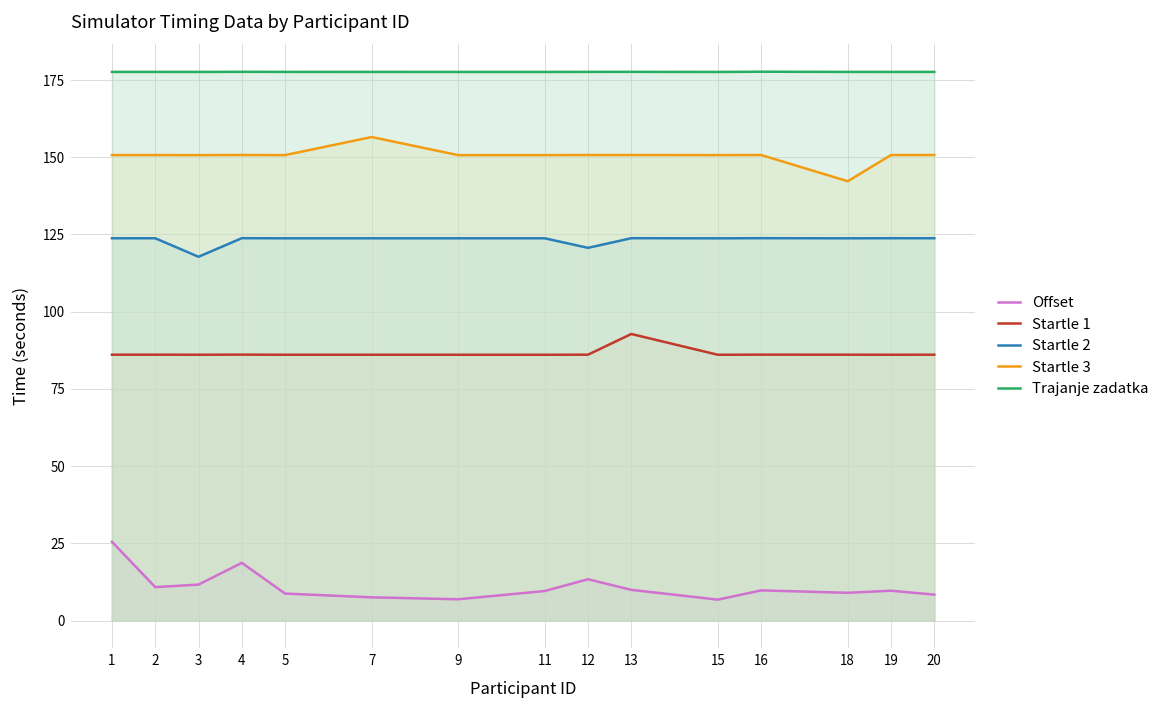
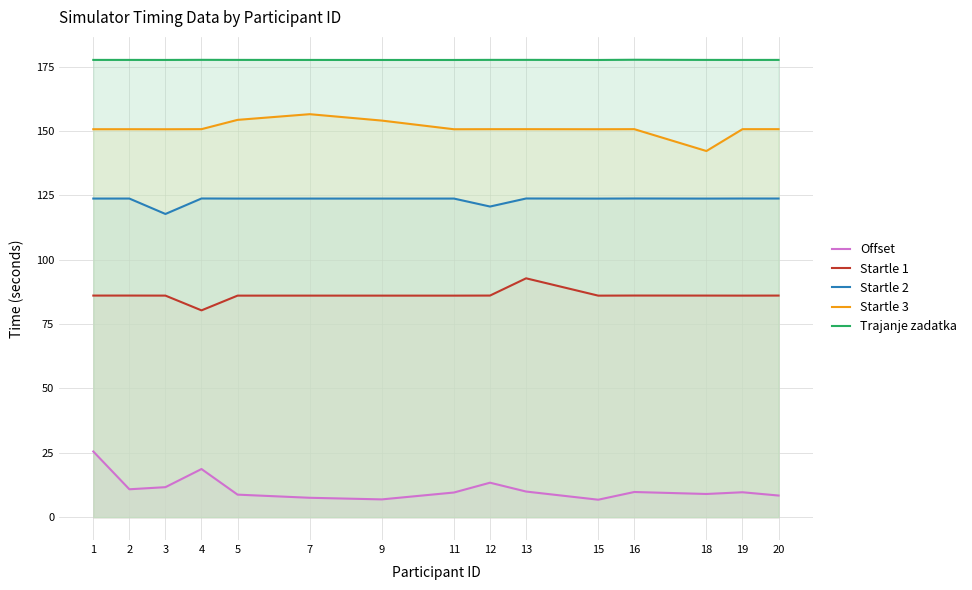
  {
    "Offset": {
      "1": 26,
      "2": 11,
      "3": 12,
      "4": 19,
      "5": 9,
      "7": 8,
      "9": 7,
      "11": 10,
      "12": 13,
      "13": 10,
      "15": 7,
      "16": 10,
      "18": 9,
      "19": 10,
      "20": 8
    },
    "Startle 1": {
      "1": 86,
      "2": 86,
      "3": 86,
-     "4": 86,
+     "4": 80,
      "5": 86,
      "7": 86,
      "9": 86,
      "11": 86,
      "12": 86,
      "13": 93,
      "15": 86,
      "16": 86,
      "18": 86,
      "19": 86,
      "20": 86
    },
    "Startle 2": {
      "1": 124,
      "2": 124,
      "3": 118,
      "4": 124,
      "5": 124,
      "7": 124,
      "9": 124,
      "11": 124,
      "12": 121,
      "13": 124,
      "15": 124,
      "16": 124,
      "18": 124,
      "19": 124,
      "20": 124
    },
    "Startle 3": {
      "1": 151,
      "2": 151,
      "3": 151,
      "4": 151,
-     "5": 151,
+     "5": 154,
      "7": 157,
-     "9": 151,
+     "9": 154,
      "11": 151,
      "12": 151,
      "13": 151,
      "15": 151,
      "16": 151,
      "18": 142,
      "19": 151,
      "20": 151
    },
    "Trajanje zadatka": {
      "1": 178,
      "2": 178,
      "3": 178,
      "4": 178,
      "5": 178,
      "7": 178,
      "9": 178,
      "11": 178,
      "12": 178,
      "13": 178,
      "15": 178,
      "16": 178,
      "18": 178,
      "19": 178,
      "20": 178
    }
  }
